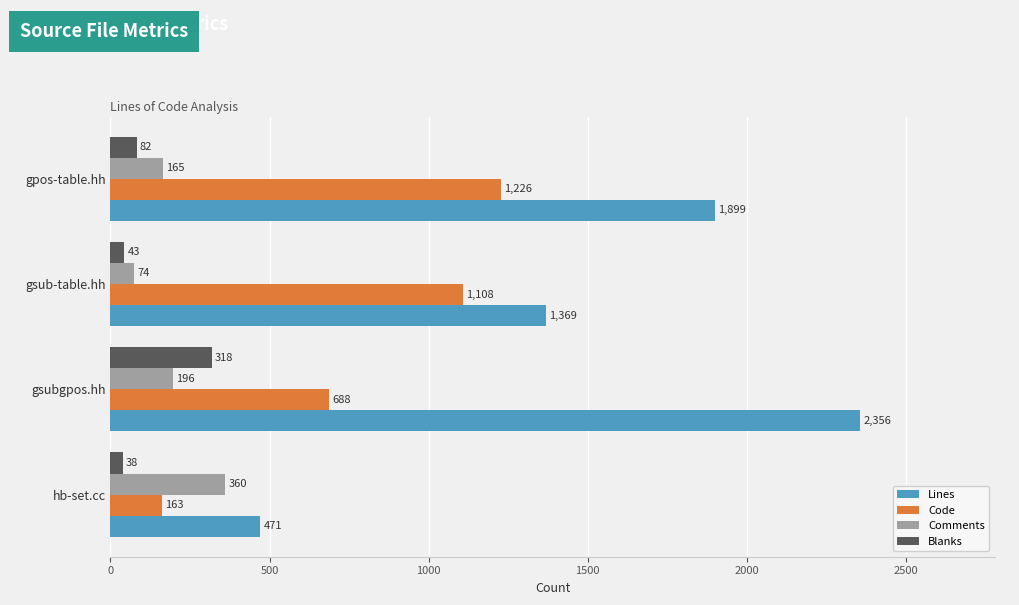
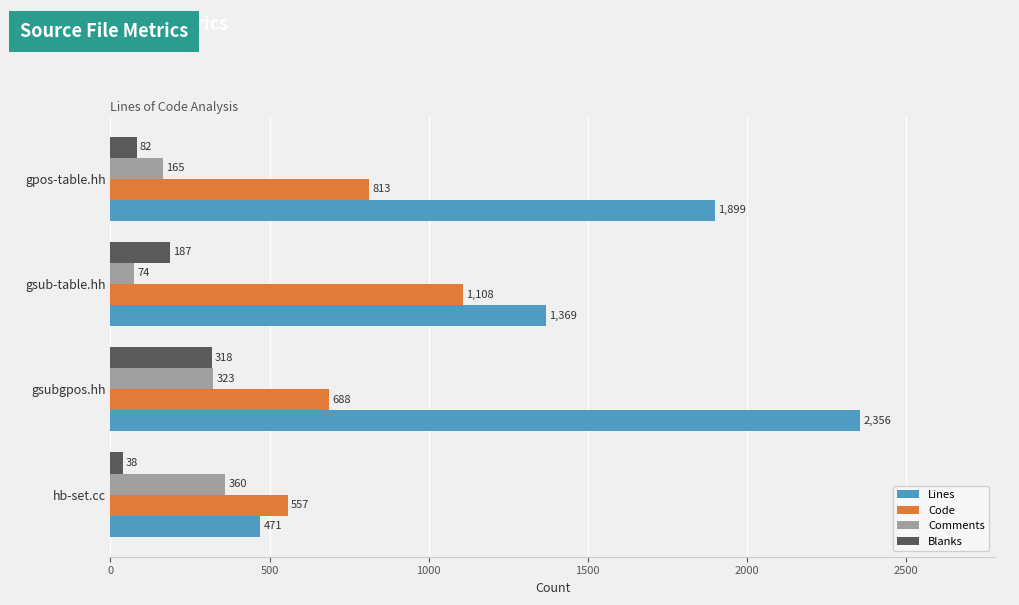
  {
    "Lines": {
      "gpos-table.hh": "1,899",
      "gsub-table.hh": "1,369",
      "gsubgpos.hh": "2,356",
      "hb-set.cc": "471"
    },
    "Code": {
-     "gpos-table.hh": "1,226",
+     "gpos-table.hh": "813",
      "gsub-table.hh": "1,108",
      "gsubgpos.hh": "688",
-     "hb-set.cc": "163"
+     "hb-set.cc": "557"
    },
    "Comments": {
      "gpos-table.hh": "165",
      "gsub-table.hh": "74",
-     "gsubgpos.hh": "196",
+     "gsubgpos.hh": "323",
      "hb-set.cc": "360"
    },
    "Blanks": {
      "gpos-table.hh": "82",
-     "gsub-table.hh": "43",
+     "gsub-table.hh": "187",
      "gsubgpos.hh": "318",
      "hb-set.cc": "38"
    }
  }
